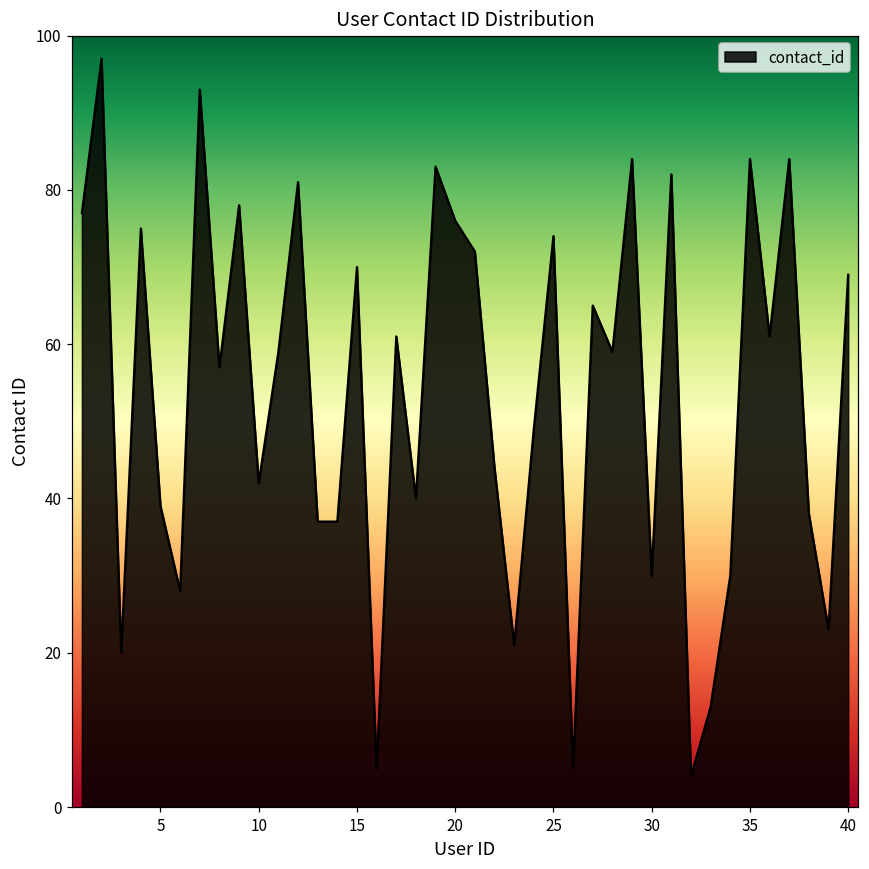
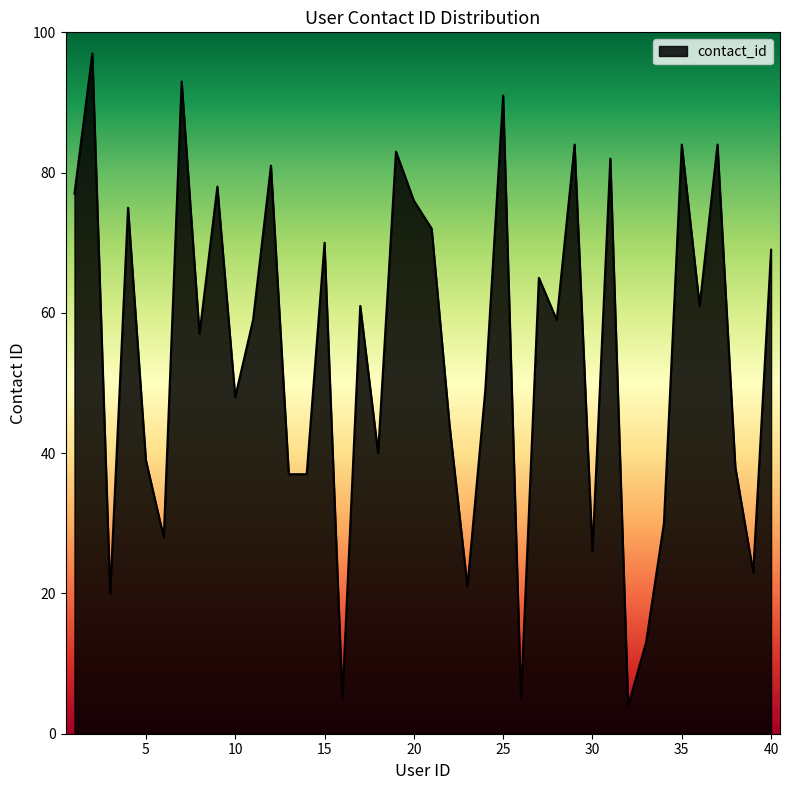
  {
    "5": 39,
-   "10": 42,
+   "10": 48,
    "15": 70,
    "20": 76,
-   "25": 74,
-   "30": 30,
+   "25": 91,
+   "30": 26,
    "35": 84,
    "40": 69
  }
